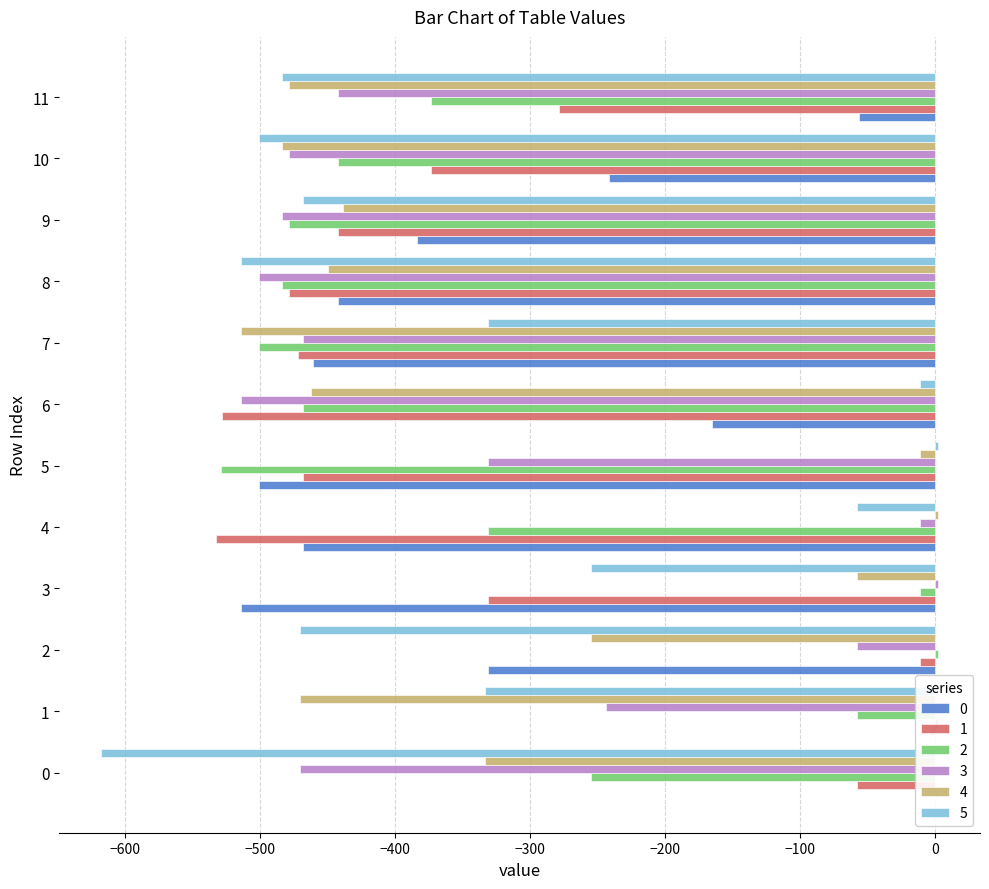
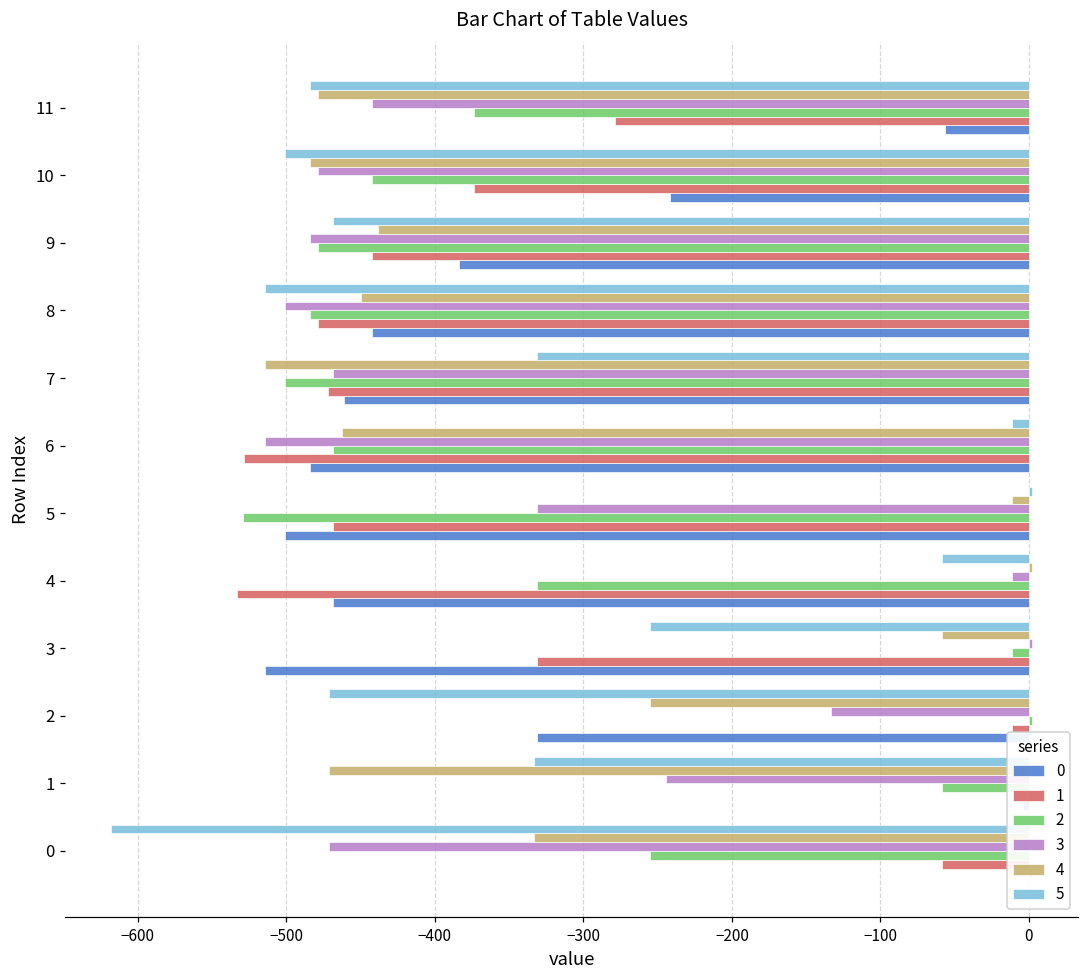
  {
    "0": {
      "11": -57,
      "10": -241,
      "9": -384,
      "8": -442,
      "7": -461,
-     "6": -166,
+     "6": -484,
      "5": -501,
      "4": -468,
      "3": -514,
      "2": -331
    },
    "1": {
      "11": -279,
      "10": -374,
      "9": -442,
      "8": -479,
      "7": -472,
      "6": -528,
      "5": -468,
      "4": -533,
      "3": -331,
      "2": -11,
      "0": -58
    },
    "2": {
      "11": -374,
      "10": -442,
      "9": -479,
      "8": -484,
      "7": -501,
      "6": -468,
      "5": -529,
      "4": -331,
      "3": -11,
      "2": 2,
      "1": -58,
      "0": -255
    },
    "3": {
      "11": -442,
      "10": -479,
      "9": -484,
      "8": -501,
      "7": -468,
      "6": -514,
      "5": -331,
      "4": -11,
      "3": 2,
-     "2": -58,
+     "2": -134,
      "1": -244,
      "0": -471
    },
    "4": {
      "11": -479,
      "10": -484,
      "9": -439,
      "8": -450,
      "7": -514,
      "6": -463,
      "5": -11,
      "4": 2,
      "3": -58,
      "2": -255,
      "1": -471,
      "0": -334
    },
    "5": {
      "11": -484,
      "10": -501,
      "9": -468,
      "8": -514,
      "7": -331,
      "6": -11,
      "5": 2,
      "4": -58,
      "3": -255,
      "2": -471,
      "1": -334,
      "0": -618
    }
  }
